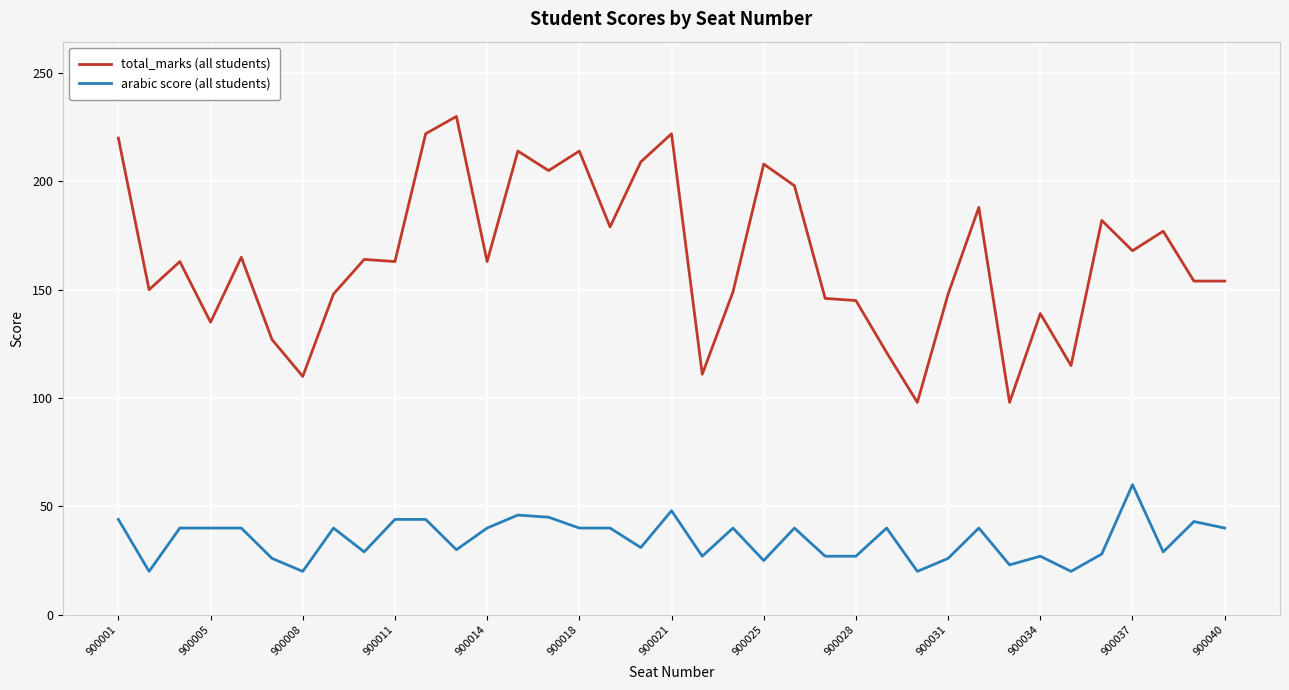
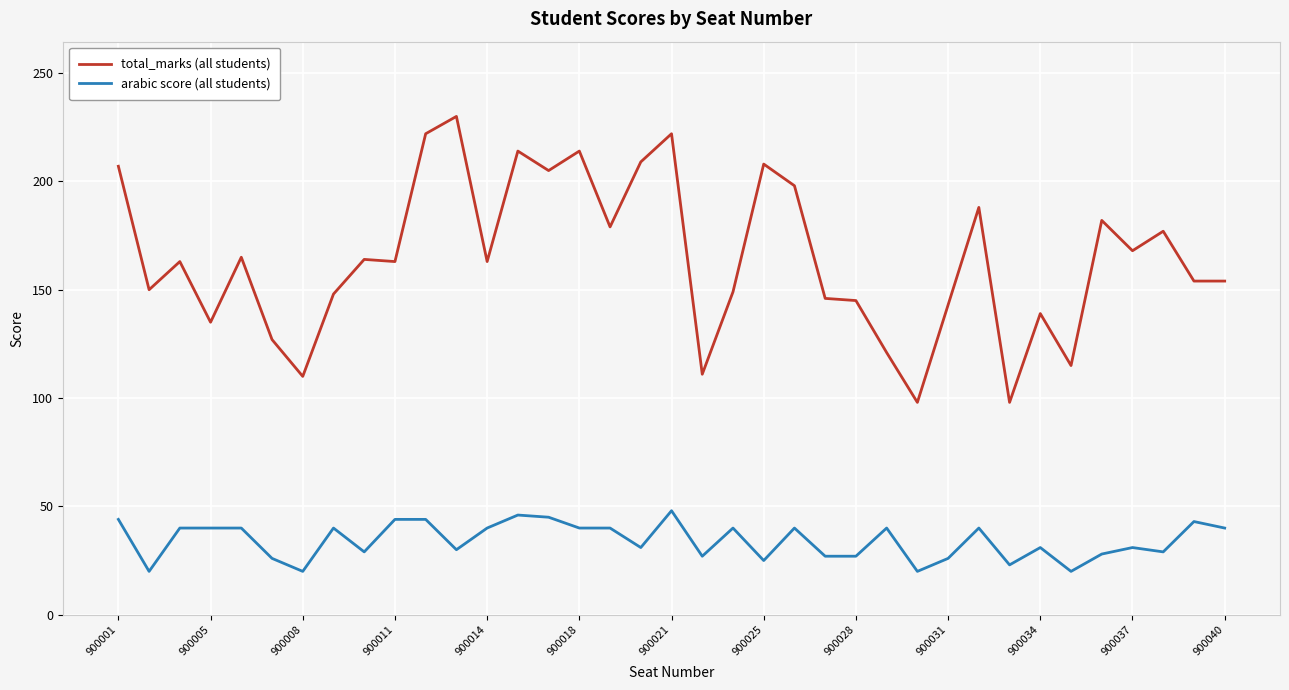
  {
    "total_marks (all students)": {
-     "900001": 220,
+     "900001": 207,
      "900005": 135,
      "900008": 110,
      "900011": 163,
      "900014": 163,
      "900018": 214,
      "900021": 222,
      "900025": 208,
      "900028": 145,
-     "900031": 148,
+     "900031": 143,
      "900034": 139,
      "900037": 168,
      "900040": 154
    },
    "arabic score (all students)": {
      "900001": 44,
      "900005": 40,
      "900008": 20,
      "900011": 44,
      "900014": 40,
      "900018": 40,
      "900021": 48,
      "900025": 25,
      "900028": 27,
      "900031": 26,
-     "900034": 27,
-     "900037": 60,
+     "900034": 31,
+     "900037": 31,
      "900040": 40
    }
  }
